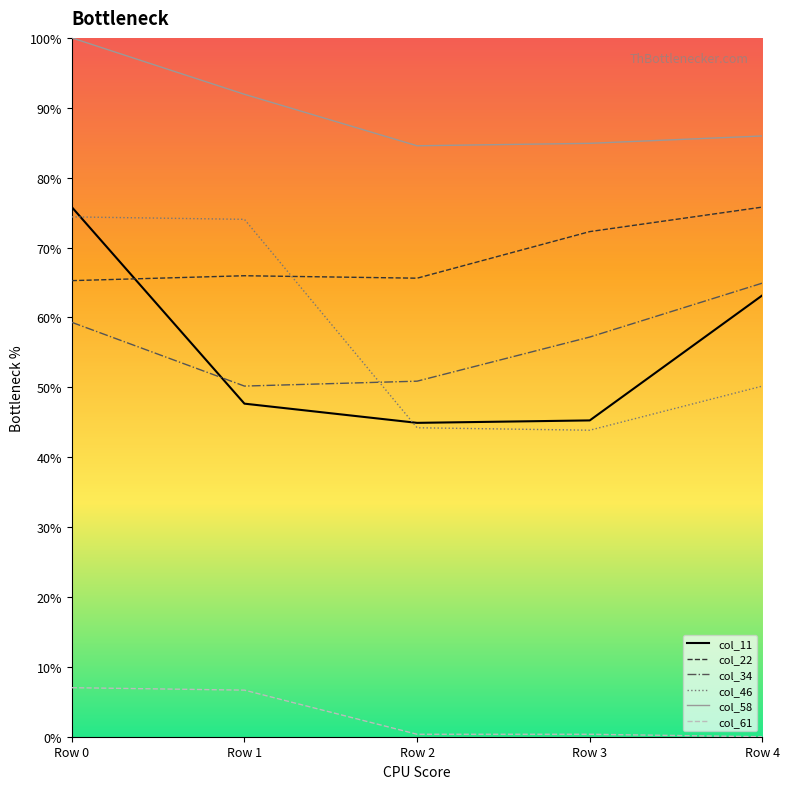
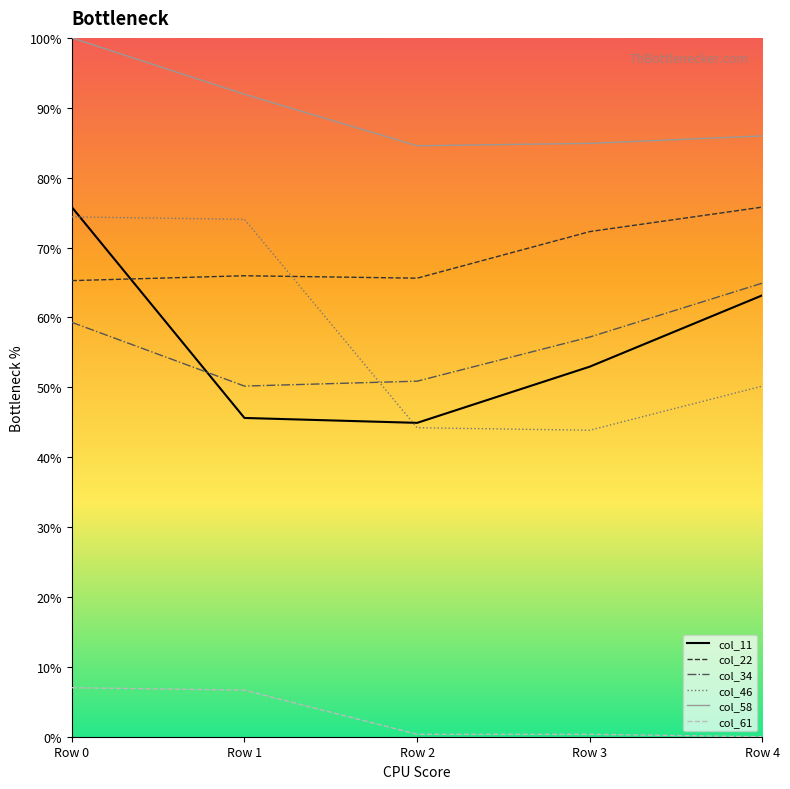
  {
    "col_11": {
      "Row 0": "76%",
-     "Row 1": "48%",
+     "Row 1": "46%",
      "Row 2": "45%",
-     "Row 3": "45%",
+     "Row 3": "53%",
      "Row 4": "63%"
    }
  }
